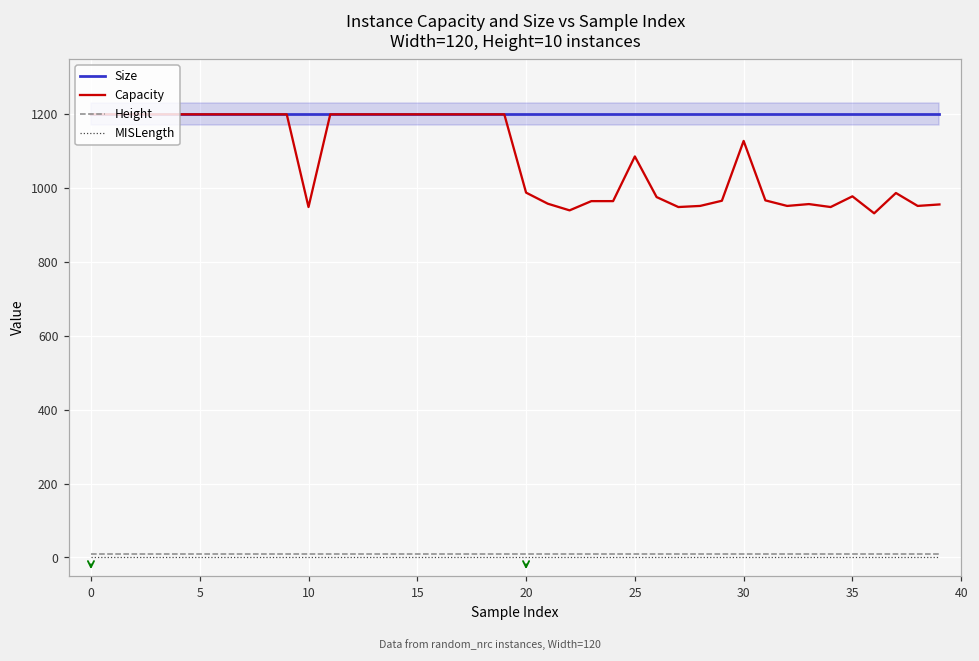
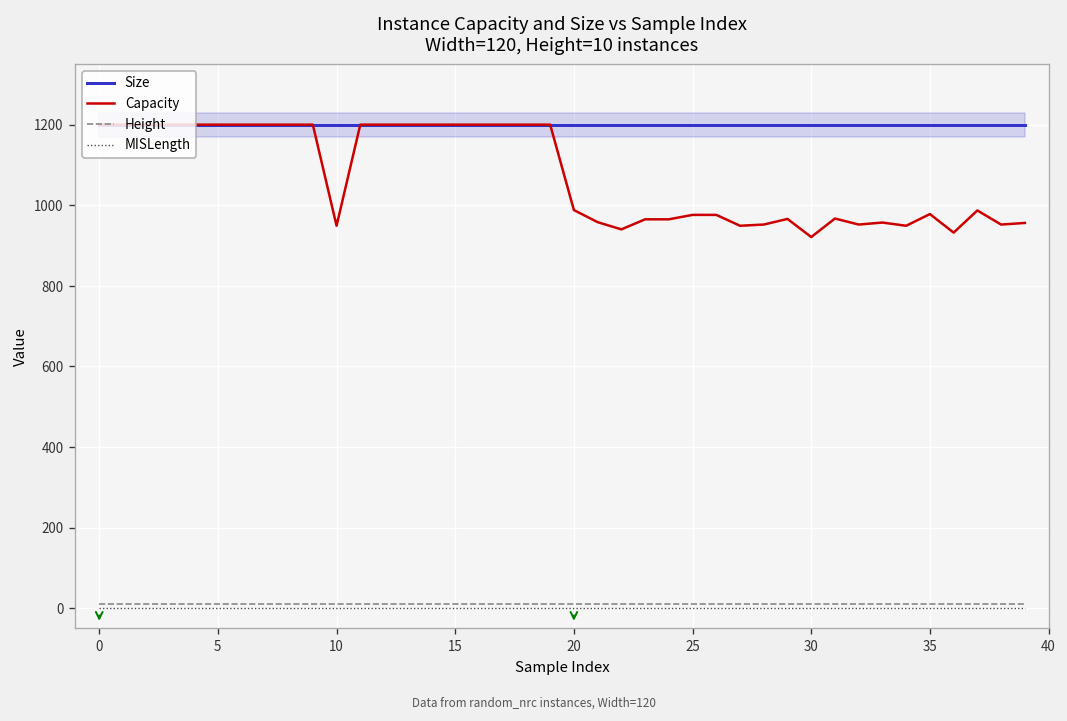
  {
    "Capacity": {
      "10": 950,
      "20": 990,
-     "25": 1090,
-     "30": 1130,
+     "25": 980,
+     "30": 920,
      "35": 980
    },
    "Height": {
      "0": 10,
      "5": 10,
      "10": 10,
      "15": 10,
      "20": 10,
      "25": 10,
      "30": 10,
      "35": 10
    },
    "MISLength": {
      "0": 0,
      "5": 0,
      "10": 0,
      "15": 0,
      "20": 0,
      "25": 0,
      "30": 0,
      "35": 0
    }
  }
